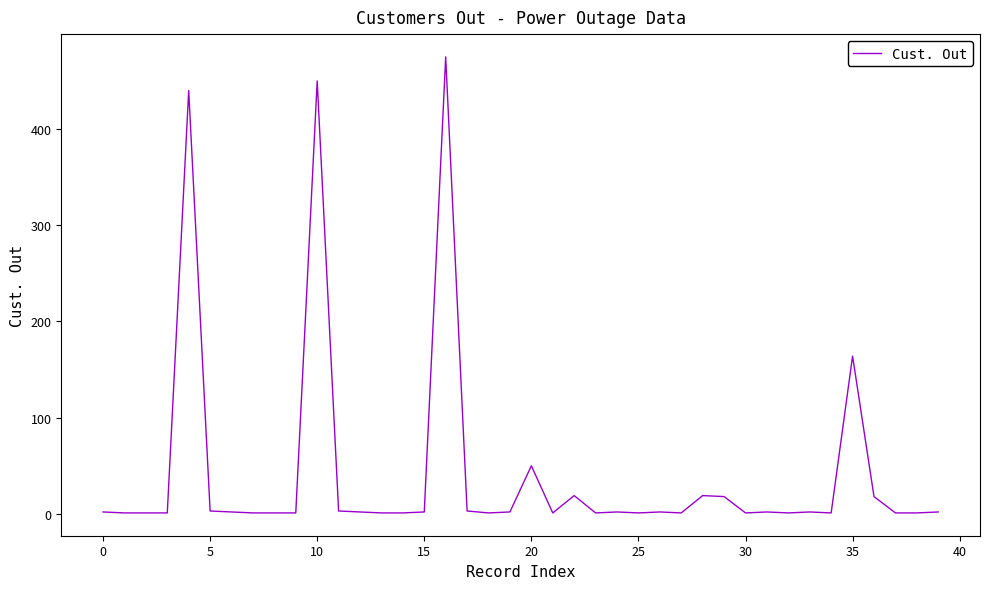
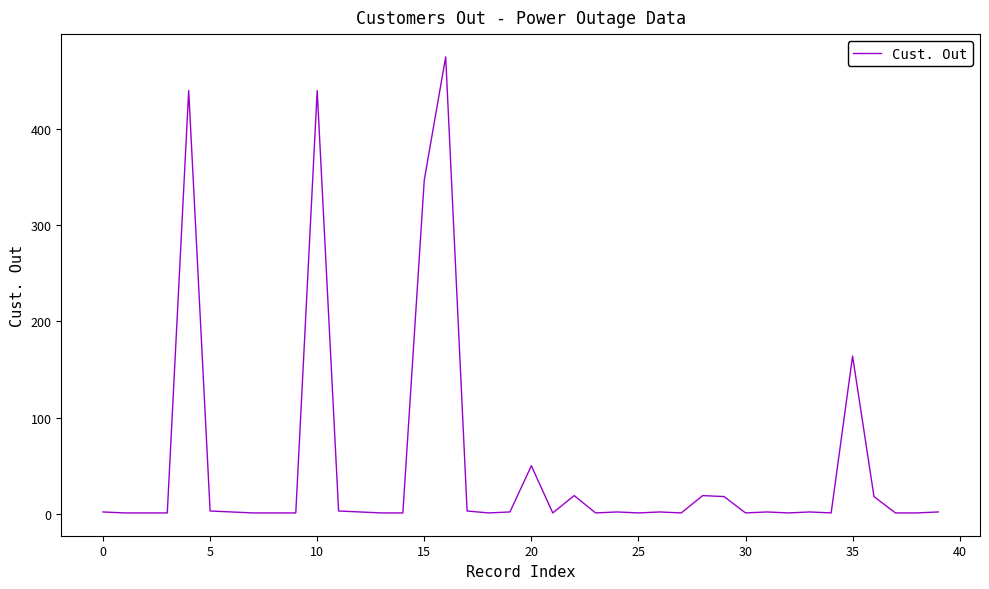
  {
    "0": 0,
    "5": 0,
-   "10": 450,
-   "15": 0,
+   "10": 440,
+   "15": 350,
    "20": 50,
    "25": 0,
    "30": 0,
    "35": 160
  }
